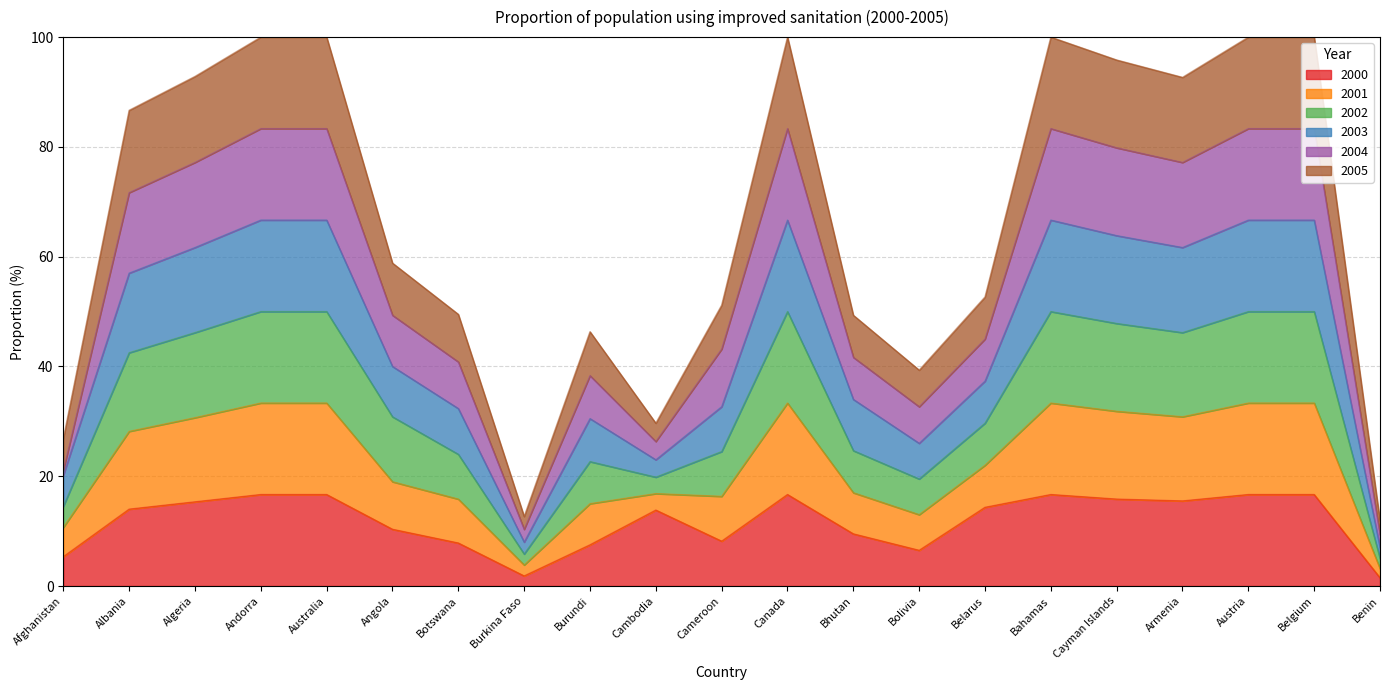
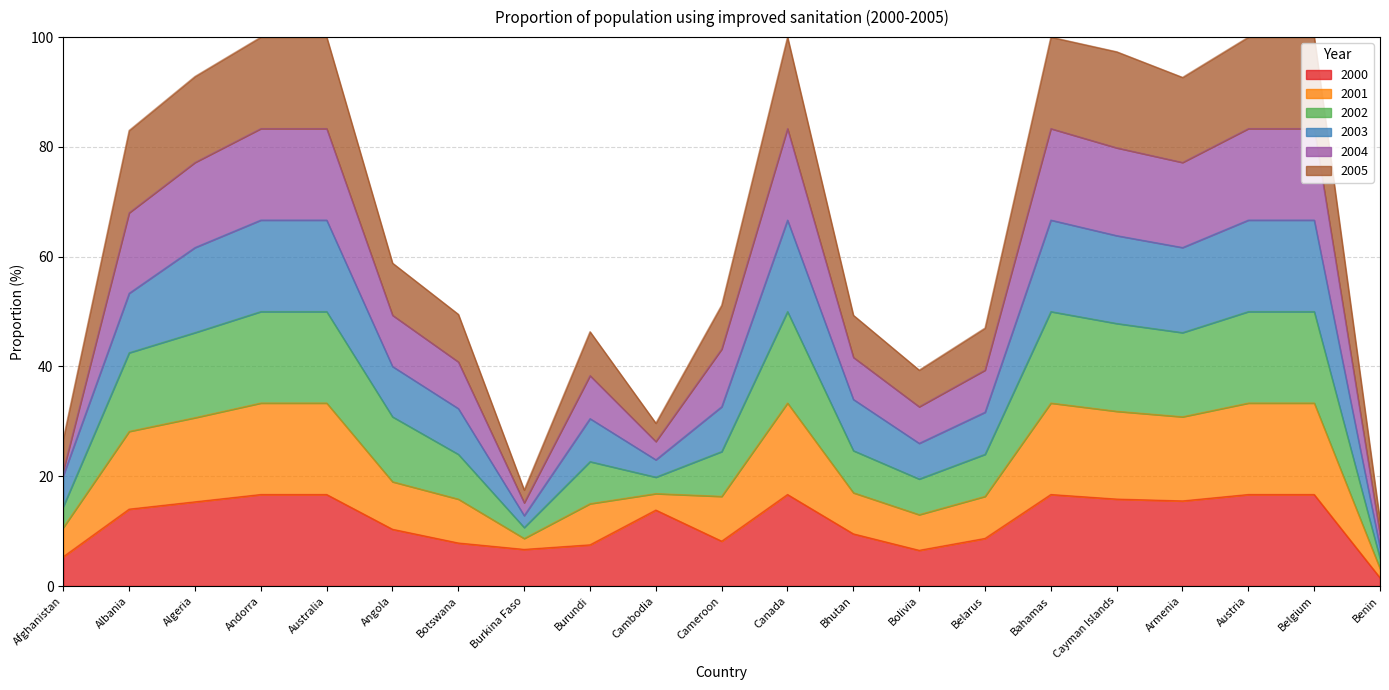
  {
    "2000": {
      "Afghanistan": 5,
      "Albania": 14,
      "Algeria": 15,
      "Andorra": 17,
      "Australia": 17,
      "Angola": 10,
      "Botswana": 8,
-     "Burkina Faso": 2,
+     "Burkina Faso": 7,
      "Burundi": 8,
      "Cambodia": 14,
      "Cameroon": 8,
      "Canada": 17,
      "Bhutan": 10,
      "Bolivia": 7,
-     "Belarus": 14,
+     "Belarus": 9,
      "Bahamas": 17,
      "Cayman Islands": 16,
      "Armenia": 16,
      "Austria": 17,
      "Belgium": 17,
      "Benin": 2
    },
    "2001": {
      "Afghanistan": 5,
      "Albania": 14,
      "Algeria": 15,
      "Andorra": 17,
      "Australia": 17,
      "Angola": 9,
      "Botswana": 8,
      "Burkina Faso": 2,
      "Burundi": 8,
      "Cambodia": 3,
      "Cameroon": 8,
      "Canada": 17,
      "Bhutan": 8,
      "Bolivia": 7,
      "Belarus": 8,
      "Bahamas": 17,
      "Cayman Islands": 16,
      "Armenia": 15,
      "Austria": 17,
      "Belgium": 17,
      "Benin": 2
    },
    "2002": {
      "Afghanistan": 4,
      "Albania": 14,
      "Algeria": 16,
      "Andorra": 17,
      "Australia": 17,
      "Angola": 12,
      "Botswana": 8,
      "Burkina Faso": 2,
      "Burundi": 8,
      "Cambodia": 3,
      "Cameroon": 8,
      "Canada": 17,
      "Bhutan": 8,
      "Bolivia": 7,
      "Belarus": 8,
      "Bahamas": 17,
      "Cayman Islands": 16,
      "Armenia": 15,
      "Austria": 17,
      "Belgium": 17,
      "Benin": 2
    },
    "2003": {
      "Afghanistan": 6,
-     "Albania": 15,
+     "Albania": 11,
      "Algeria": 16,
      "Andorra": 17,
      "Australia": 17,
      "Angola": 9,
      "Botswana": 8,
      "Burkina Faso": 2,
      "Burundi": 8,
      "Cambodia": 3,
      "Cameroon": 8,
      "Canada": 17,
      "Bhutan": 9,
      "Bolivia": 7,
      "Belarus": 8,
      "Bahamas": 17,
      "Cayman Islands": 16,
      "Armenia": 16,
      "Austria": 17,
      "Belgium": 17,
      "Benin": 2
    },
    "2004": {
      "Afghanistan": 1,
      "Albania": 15,
      "Algeria": 16,
      "Andorra": 17,
      "Australia": 17,
      "Angola": 9,
      "Botswana": 9,
      "Burkina Faso": 2,
      "Burundi": 8,
      "Cambodia": 3,
      "Cameroon": 11,
      "Canada": 17,
      "Bhutan": 8,
      "Bolivia": 7,
      "Belarus": 8,
      "Bahamas": 17,
      "Cayman Islands": 16,
      "Armenia": 16,
      "Austria": 17,
      "Benin": 2
    },
    "2005": {
      "Afghanistan": 6,
      "Albania": 15,
      "Algeria": 16,
      "Andorra": 17,
      "Australia": 17,
      "Angola": 10,
      "Botswana": 9,
      "Burkina Faso": 2,
      "Burundi": 8,
      "Cambodia": 3,
      "Cameroon": 8,
      "Canada": 17,
      "Bhutan": 8,
      "Bolivia": 7,
      "Belarus": 8,
      "Bahamas": 17,
-     "Cayman Islands": 16,
+     "Cayman Islands": 18,
      "Armenia": 16,
      "Austria": 17,
      "Belgium": 17,
      "Benin": 3
    }
  }
